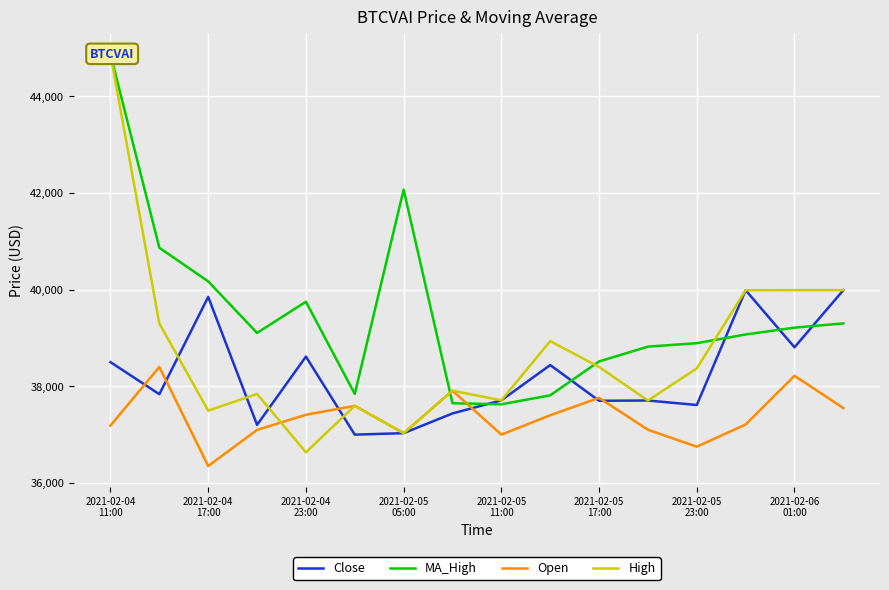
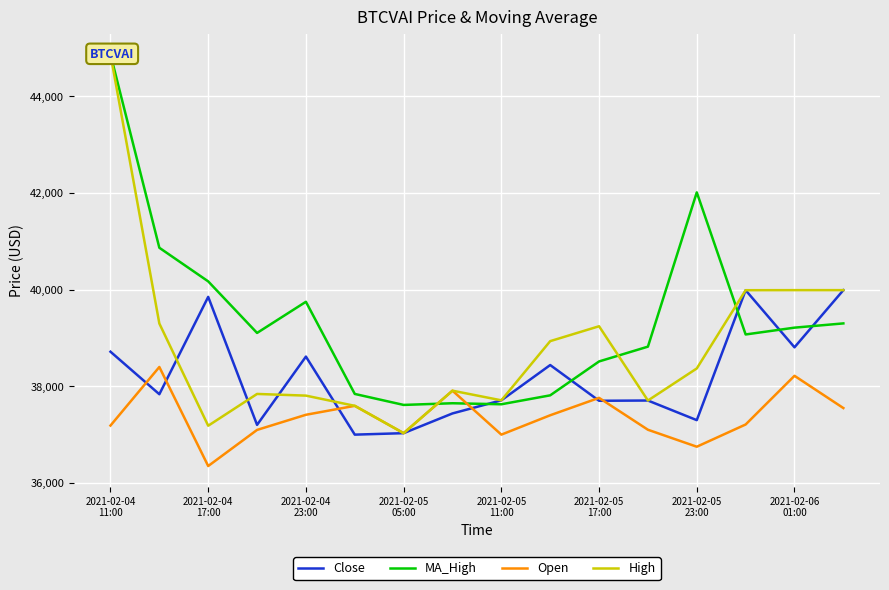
  {
    "Close": {
-     "2021-02-04 11:00": "38,500",
+     "2021-02-04 11:00": "38,700",
      "2021-02-04 17:00": "39,900",
      "2021-02-04 23:00": "38,600",
      "2021-02-05 17:00": "37,700",
-     "2021-02-05 23:00": "37,600",
+     "2021-02-05 23:00": "37,300",
      "2021-02-06 01:00": "38,800"
    },
    "MA_High": {
      "2021-02-04 17:00": "40,200",
      "2021-02-04 23:00": "39,700",
-     "2021-02-05 05:00": "42,100",
+     "2021-02-05 05:00": "37,600",
      "2021-02-05 11:00": "37,600",
      "2021-02-05 17:00": "38,500",
-     "2021-02-05 23:00": "38,900",
+     "2021-02-05 23:00": "42,000",
      "2021-02-06 01:00": "39,200"
    },
    "Open": {
      "2021-02-04 11:00": "37,200",
      "2021-02-04 17:00": "36,400",
      "2021-02-04 23:00": "37,400",
      "2021-02-05 11:00": "37,000",
      "2021-02-05 17:00": "37,800",
      "2021-02-05 23:00": "36,800",
      "2021-02-06 01:00": "38,200"
    },
    "High": {
-     "2021-02-04 17:00": "37,500",
-     "2021-02-04 23:00": "36,600",
-     "2021-02-05 17:00": "38,400",
+     "2021-02-04 17:00": "37,200",
+     "2021-02-04 23:00": "37,800",
+     "2021-02-05 17:00": "39,200",
      "2021-02-05 23:00": "38,400",
      "2021-02-06 01:00": "40,000"
    }
  }
